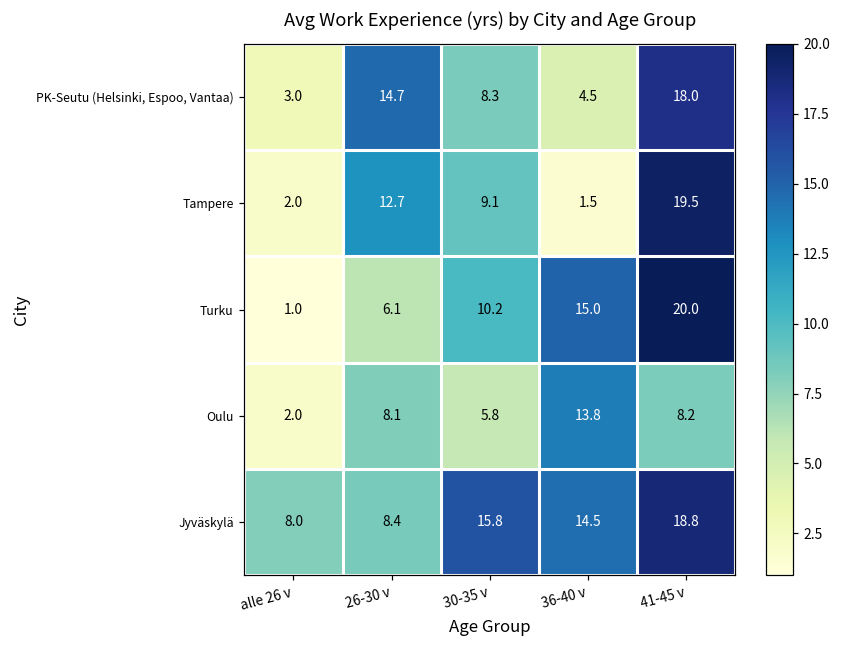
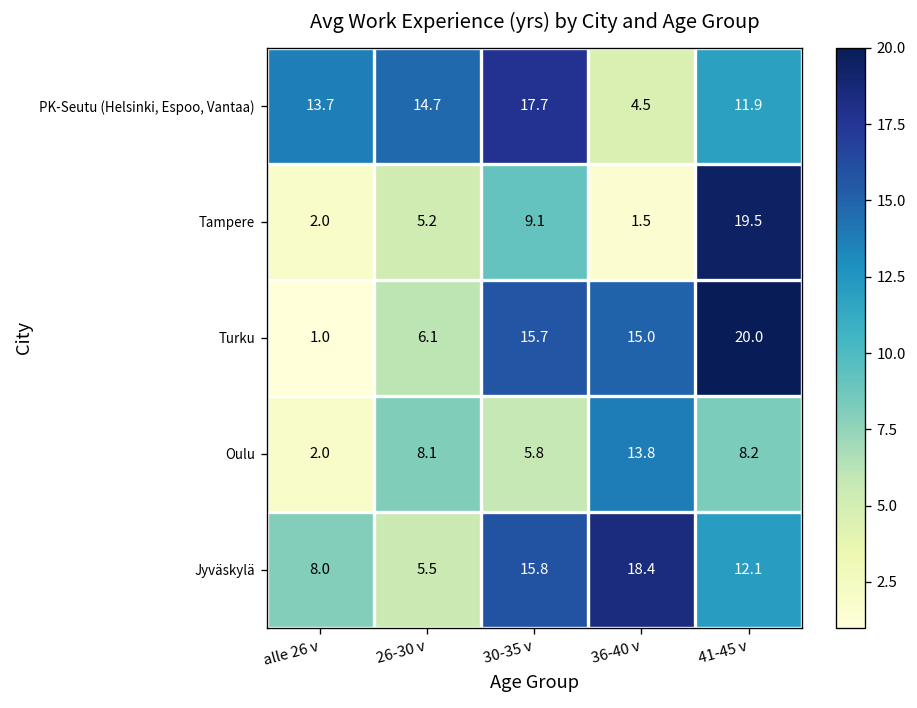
  {
    "PK-Seutu (Helsinki, Espoo, Vantaa)": {
-     "alle 26 v": 3.0,
+     "alle 26 v": 13.7,
      "26-30 v": 14.7,
-     "30-35 v": 8.3,
+     "30-35 v": 17.7,
      "36-40 v": 4.5,
-     "41-45 v": 18.0
+     "41-45 v": 11.9
    },
    "Tampere": {
      "alle 26 v": 2.0,
-     "26-30 v": 12.7,
+     "26-30 v": 5.2,
      "30-35 v": 9.1,
      "36-40 v": 1.5,
      "41-45 v": 19.5
    },
    "Turku": {
      "alle 26 v": 1.0,
      "26-30 v": 6.1,
-     "30-35 v": 10.2,
+     "30-35 v": 15.7,
      "36-40 v": 15.0,
      "41-45 v": 20.0
    },
    "Oulu": {
      "alle 26 v": 2.0,
      "26-30 v": 8.1,
      "30-35 v": 5.8,
      "36-40 v": 13.8,
      "41-45 v": 8.2
    },
    "Jyväskylä": {
      "alle 26 v": 8.0,
-     "26-30 v": 8.4,
+     "26-30 v": 5.5,
      "30-35 v": 15.8,
-     "36-40 v": 14.5,
-     "41-45 v": 18.8
+     "36-40 v": 18.4,
+     "41-45 v": 12.1
    }
  }
